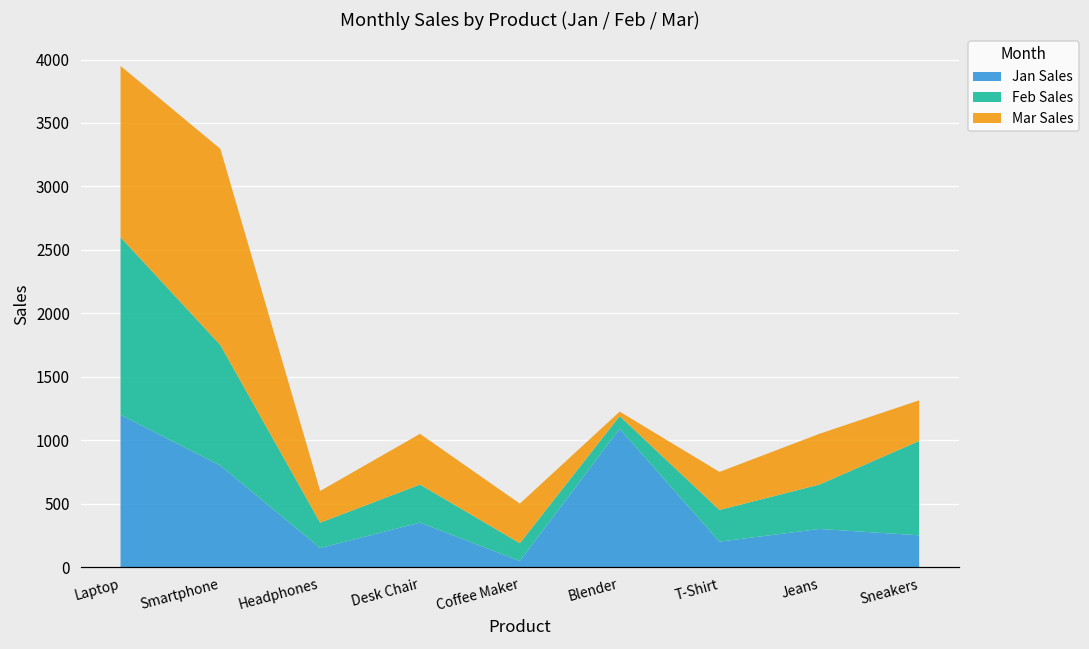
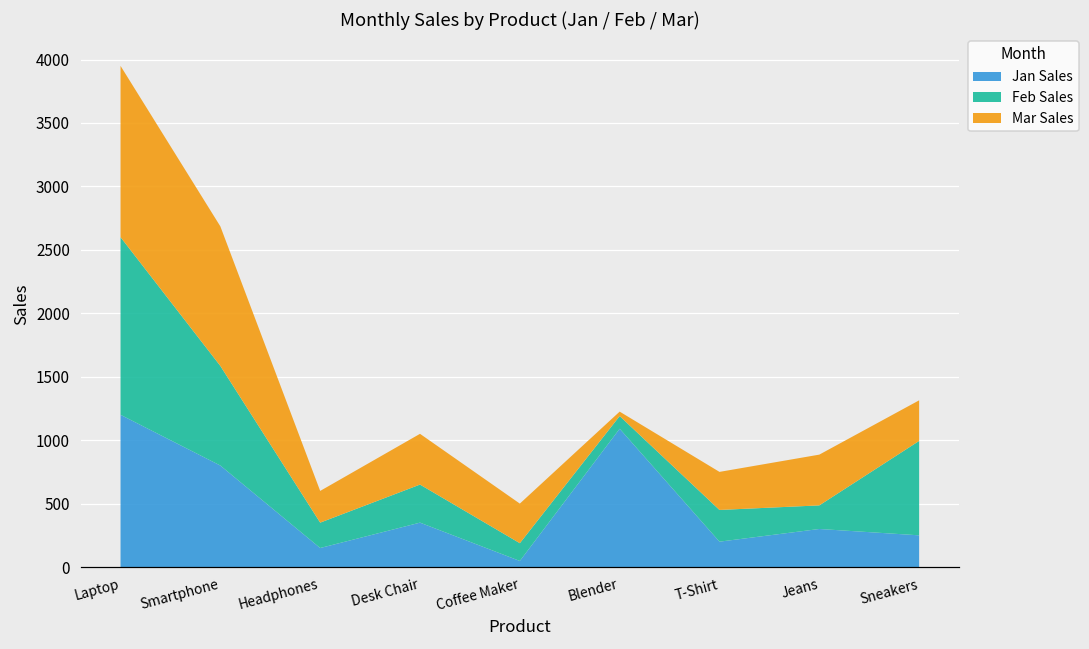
  {
    "Jan Sales": {
      "Laptop": 1200,
      "Smartphone": 800,
      "Headphones": 150,
      "Desk Chair": 350,
      "Coffee Maker": 50,
      "Blender": 1090,
      "T-Shirt": 200,
      "Jeans": 300,
      "Sneakers": 250
    },
    "Feb Sales": {
      "Laptop": 1400,
-     "Smartphone": 950,
+     "Smartphone": 790,
      "Headphones": 200,
      "Desk Chair": 300,
      "Coffee Maker": 140,
      "Blender": 100,
      "T-Shirt": 250,
-     "Jeans": 350,
+     "Jeans": 190,
      "Sneakers": 740
    },
    "Mar Sales": {
      "Laptop": 1350,
-     "Smartphone": 1550,
+     "Smartphone": 1100,
      "Headphones": 250,
      "Desk Chair": 400,
      "Coffee Maker": 310,
      "Blender": 40,
      "T-Shirt": 300,
      "Jeans": 400,
      "Sneakers": 320
    }
  }
